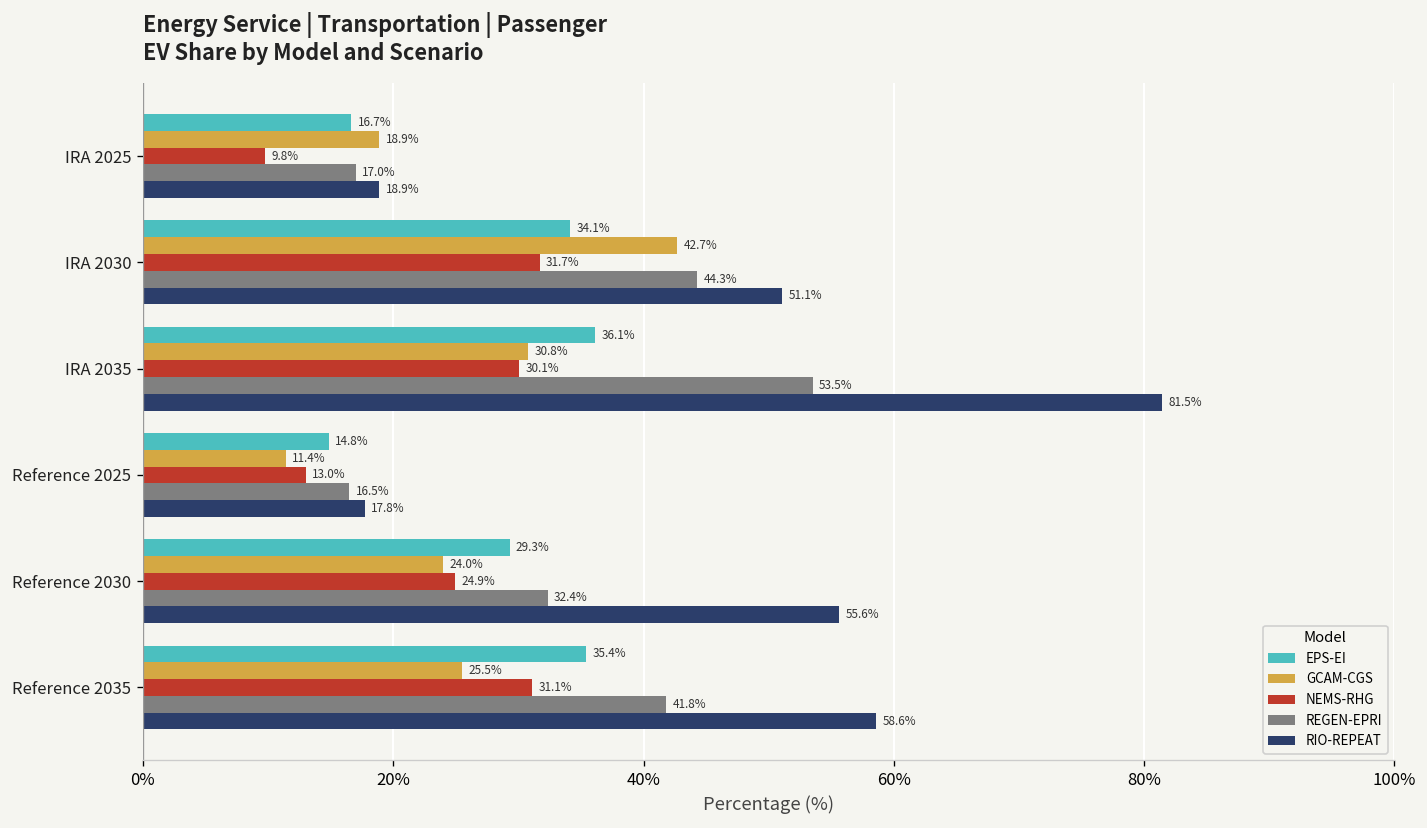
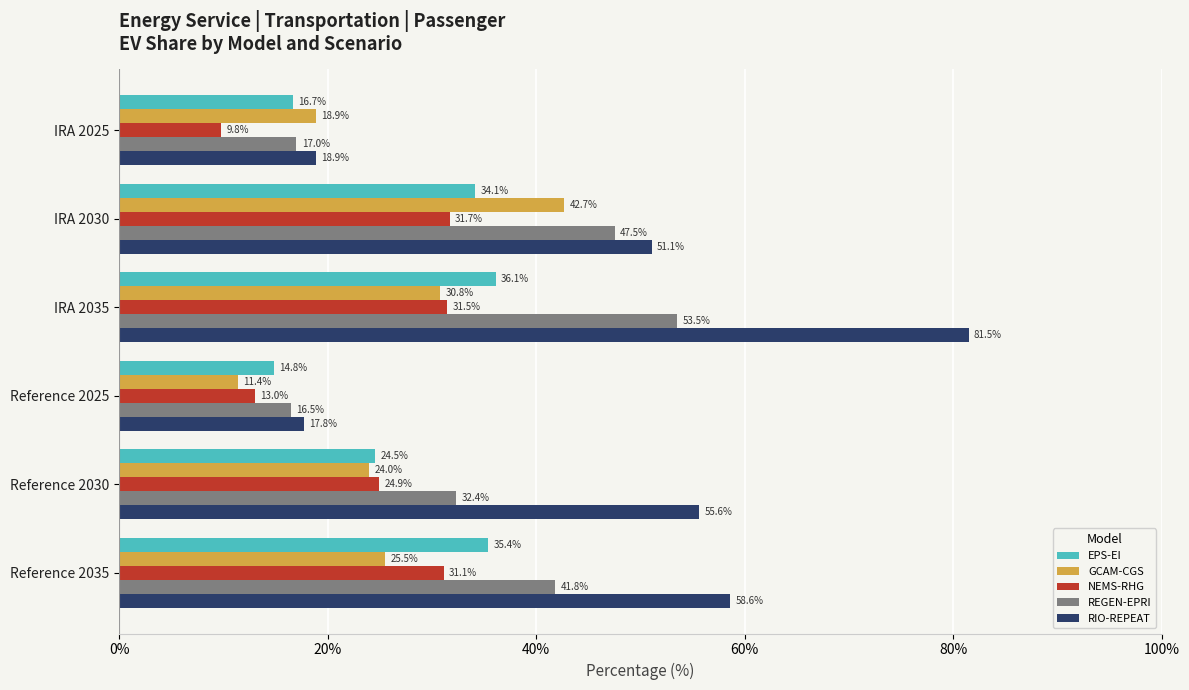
  {
    "EPS-EI": {
      "IRA 2025": "16.7%",
      "IRA 2030": "34.1%",
      "IRA 2035": "36.1%",
      "Reference 2025": "14.8%",
-     "Reference 2030": "29.3%",
+     "Reference 2030": "24.5%",
      "Reference 2035": "35.4%"
    },
    "GCAM-CGS": {
      "IRA 2025": "18.9%",
      "IRA 2030": "42.7%",
      "IRA 2035": "30.8%",
      "Reference 2025": "11.4%",
      "Reference 2030": "24.0%",
      "Reference 2035": "25.5%"
    },
    "NEMS-RHG": {
      "IRA 2025": "9.8%",
      "IRA 2030": "31.7%",
-     "IRA 2035": "30.1%",
+     "IRA 2035": "31.5%",
      "Reference 2025": "13.0%",
      "Reference 2030": "24.9%",
      "Reference 2035": "31.1%"
    },
    "REGEN-EPRI": {
      "IRA 2025": "17.0%",
-     "IRA 2030": "44.3%",
+     "IRA 2030": "47.5%",
      "IRA 2035": "53.5%",
      "Reference 2025": "16.5%",
      "Reference 2030": "32.4%",
      "Reference 2035": "41.8%"
    },
    "RIO-REPEAT": {
      "IRA 2025": "18.9%",
      "IRA 2030": "51.1%",
      "IRA 2035": "81.5%",
      "Reference 2025": "17.8%",
      "Reference 2030": "55.6%",
      "Reference 2035": "58.6%"
    }
  }
